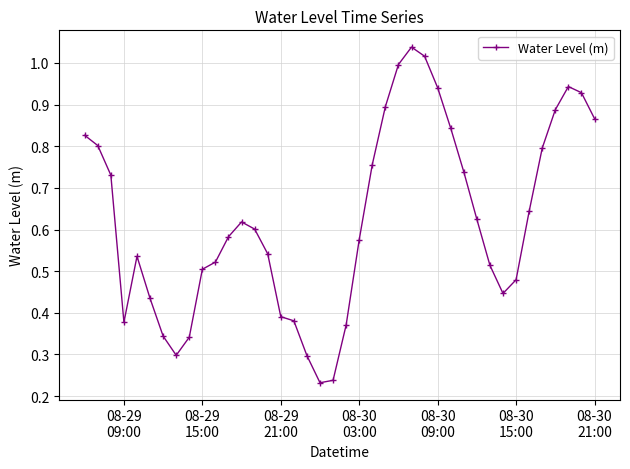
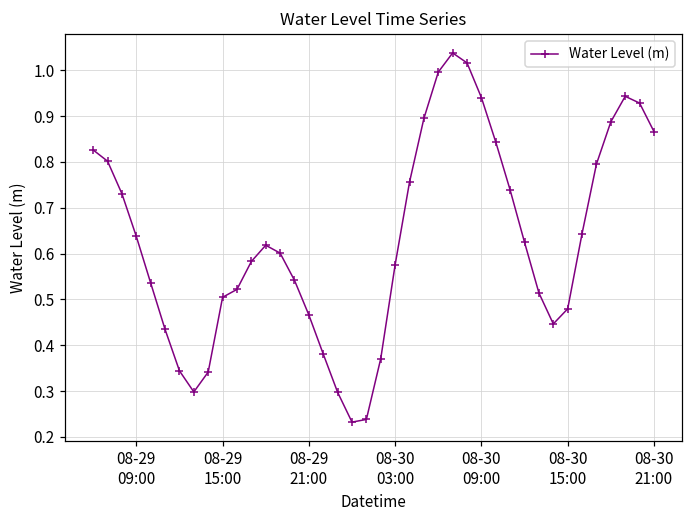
  {
-   "08-29 09:00": 0.38,
+   "08-29 09:00": 0.64,
    "08-29 15:00": 0.50,
-   "08-29 21:00": 0.39,
+   "08-29 21:00": 0.47,
    "08-30 03:00": 0.58,
    "08-30 09:00": 0.94,
    "08-30 15:00": 0.48,
    "08-30 21:00": 0.87
  }
